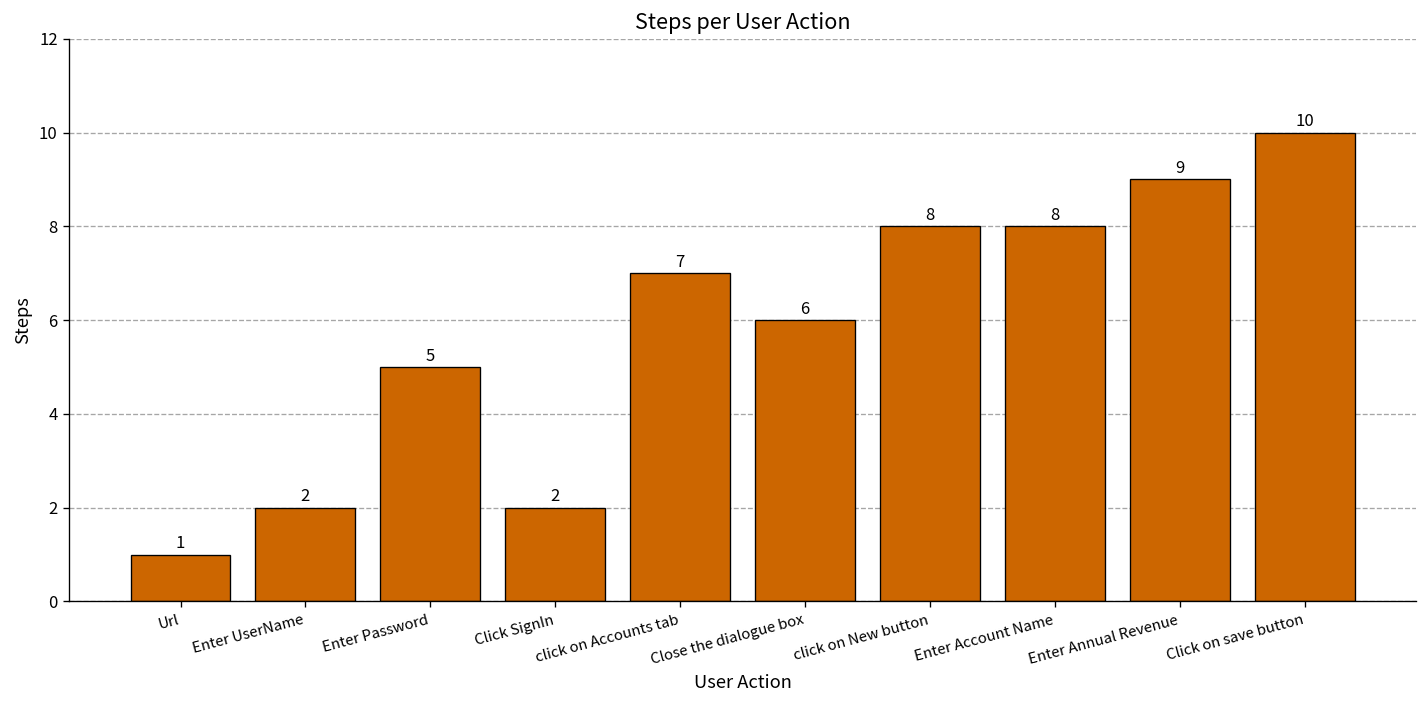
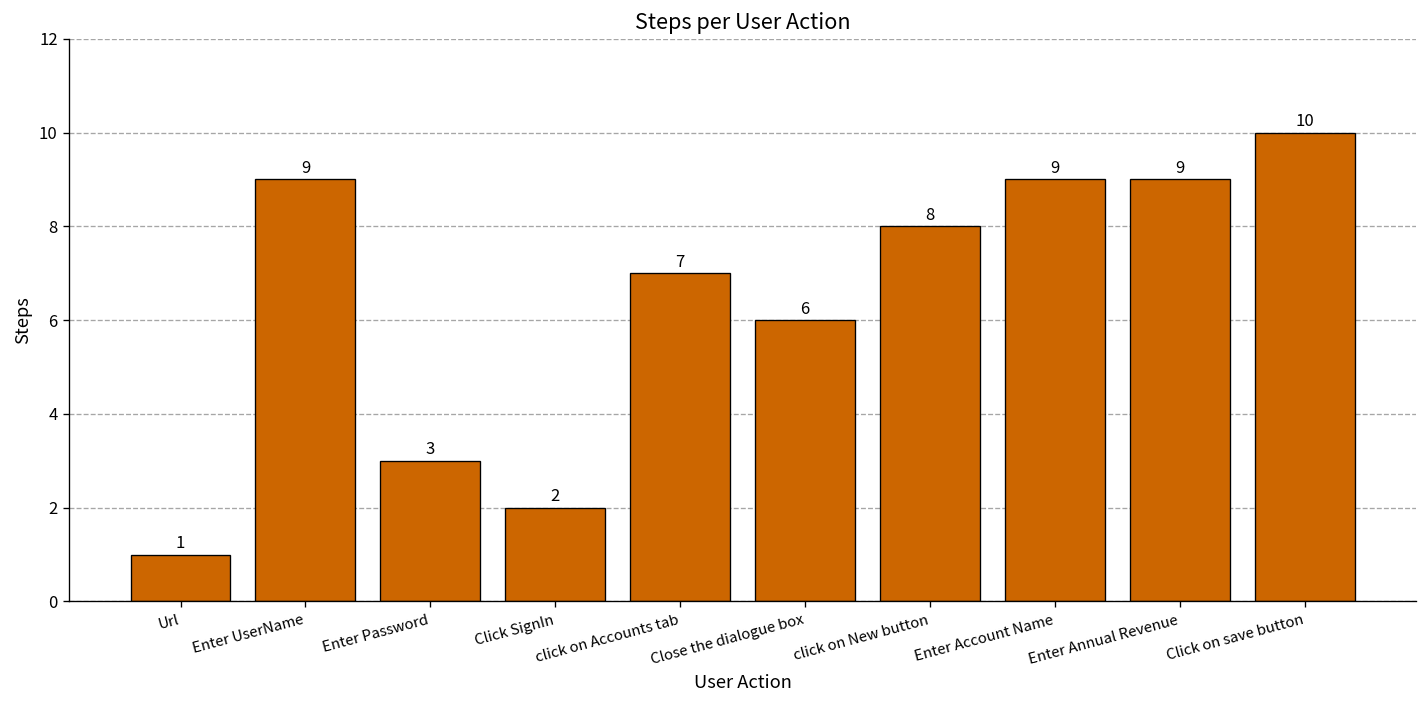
  {
    "Url": 1,
-   "Enter UserName": 2,
-   "Enter Password": 5,
+   "Enter UserName": 9,
+   "Enter Password": 3,
    "Click SignIn": 2,
    "click on Accounts tab": 7,
    "Close the dialogue box": 6,
    "click on New button": 8,
-   "Enter Account Name": 8,
+   "Enter Account Name": 9,
    "Enter Annual Revenue": 9,
    "Click on save button": 10
  }
